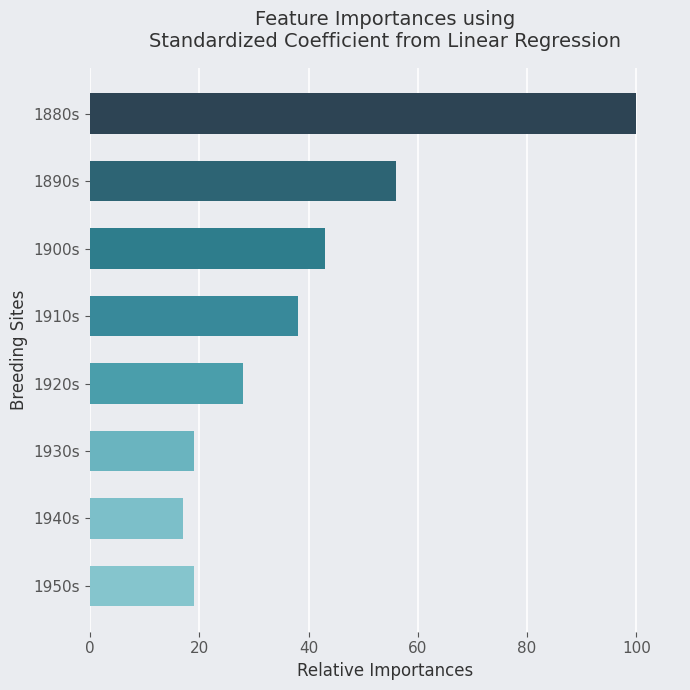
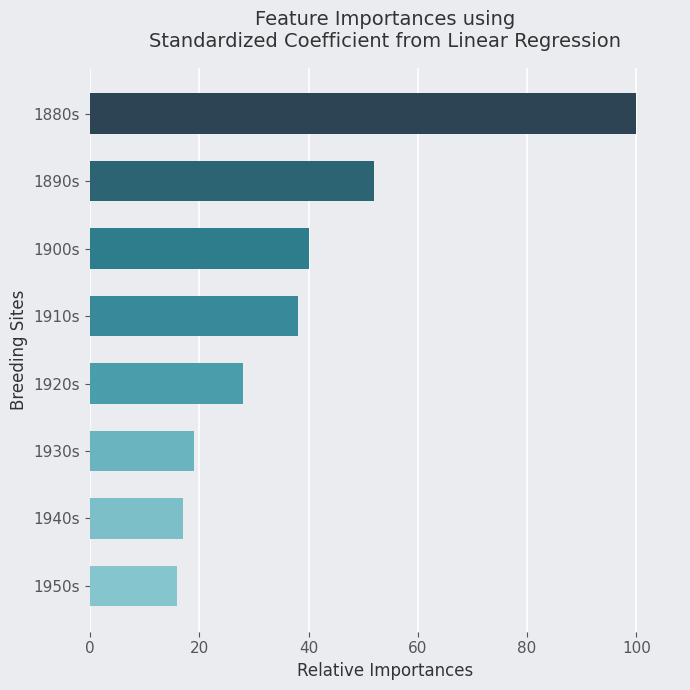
  {
    "1880s": 100,
-   "1890s": 56,
-   "1900s": 43,
+   "1890s": 52,
+   "1900s": 40,
    "1910s": 38,
    "1920s": 28,
    "1930s": 19,
    "1940s": 17,
-   "1950s": 19
+   "1950s": 16
  }
